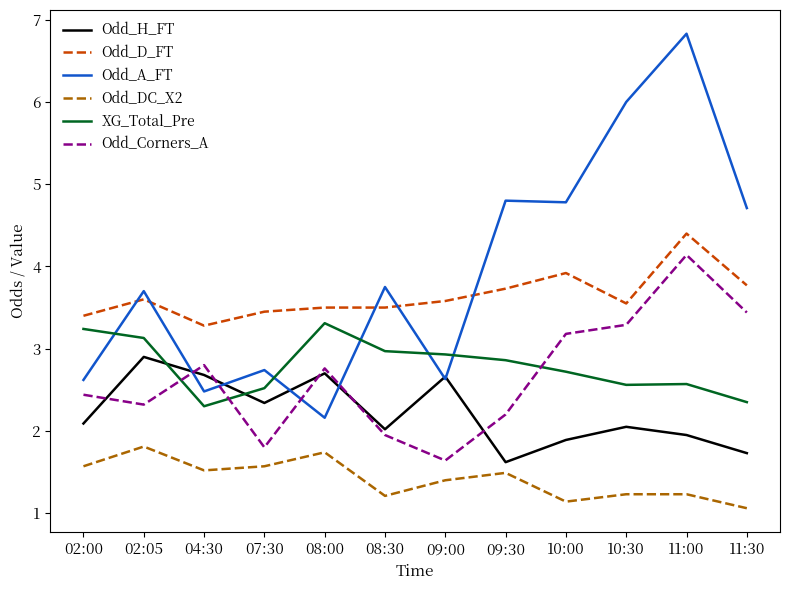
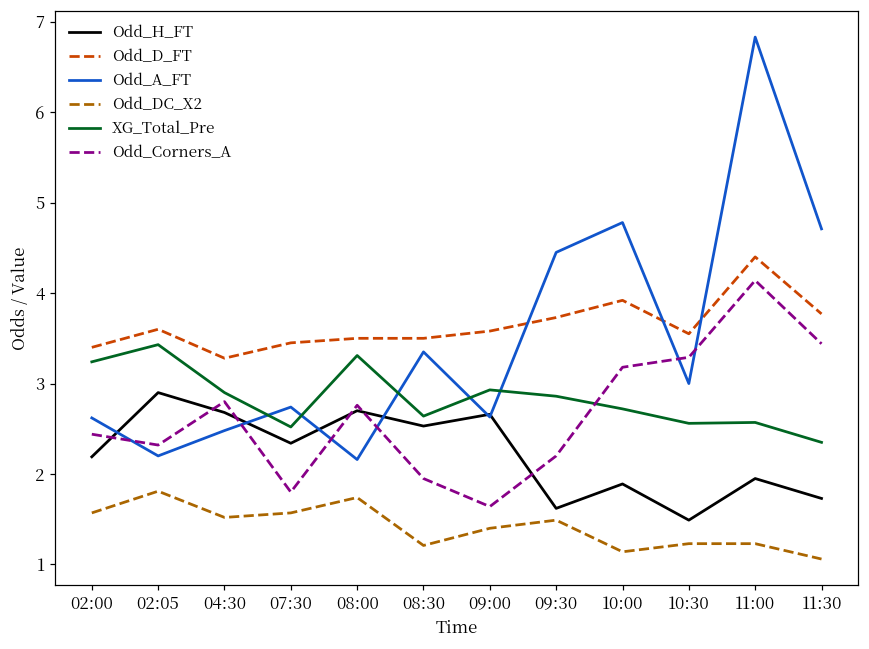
  {
    "Odd_H_FT": {
-     "02:00": 2.1,
+     "02:00": 2.2,
      "02:05": 2.9,
      "04:30": 2.7,
      "07:30": 2.3,
      "08:00": 2.7,
-     "08:30": 2.0,
+     "08:30": 2.5,
      "09:30": 1.6,
      "10:00": 1.9,
-     "10:30": 2.1,
+     "10:30": 1.5,
      "11:00": 2.0,
      "11:30": 1.7
    },
    "Odd_A_FT": {
      "02:00": 2.6,
-     "02:05": 3.7,
+     "02:05": 2.2,
      "04:30": 2.5,
      "07:30": 2.7,
      "08:00": 2.2,
-     "08:30": 3.8,
-     "09:30": 4.8,
+     "08:30": 3.4,
+     "09:30": 4.5,
      "10:00": 4.8,
-     "10:30": 6,
+     "10:30": 3,
      "11:00": 6.8,
      "11:30": 4.7
    },
    "XG_Total_Pre": {
      "02:00": 3.2,
-     "02:05": 3.1,
-     "04:30": 2.3,
+     "02:05": 3.4,
+     "04:30": 2.9,
      "07:30": 2.5,
      "08:00": 3.3,
-     "08:30": 3.0,
+     "08:30": 2.6,
      "09:00": 2.9,
      "09:30": 2.9,
      "10:00": 2.7,
      "10:30": 2.6,
      "11:00": 2.6,
      "11:30": 2.4
    },
    "Odd_Corners_A": {
      "02:00": 2.4,
      "02:05": 2.3,
      "04:30": 2.8,
      "07:30": 1.8,
      "08:00": 2.8,
      "08:30": 2.0,
      "09:00": 1.6,
      "09:30": 2.2,
      "10:00": 3.2,
      "10:30": 3.3,
      "11:00": 4.1,
      "11:30": 3.4
    }
  }
